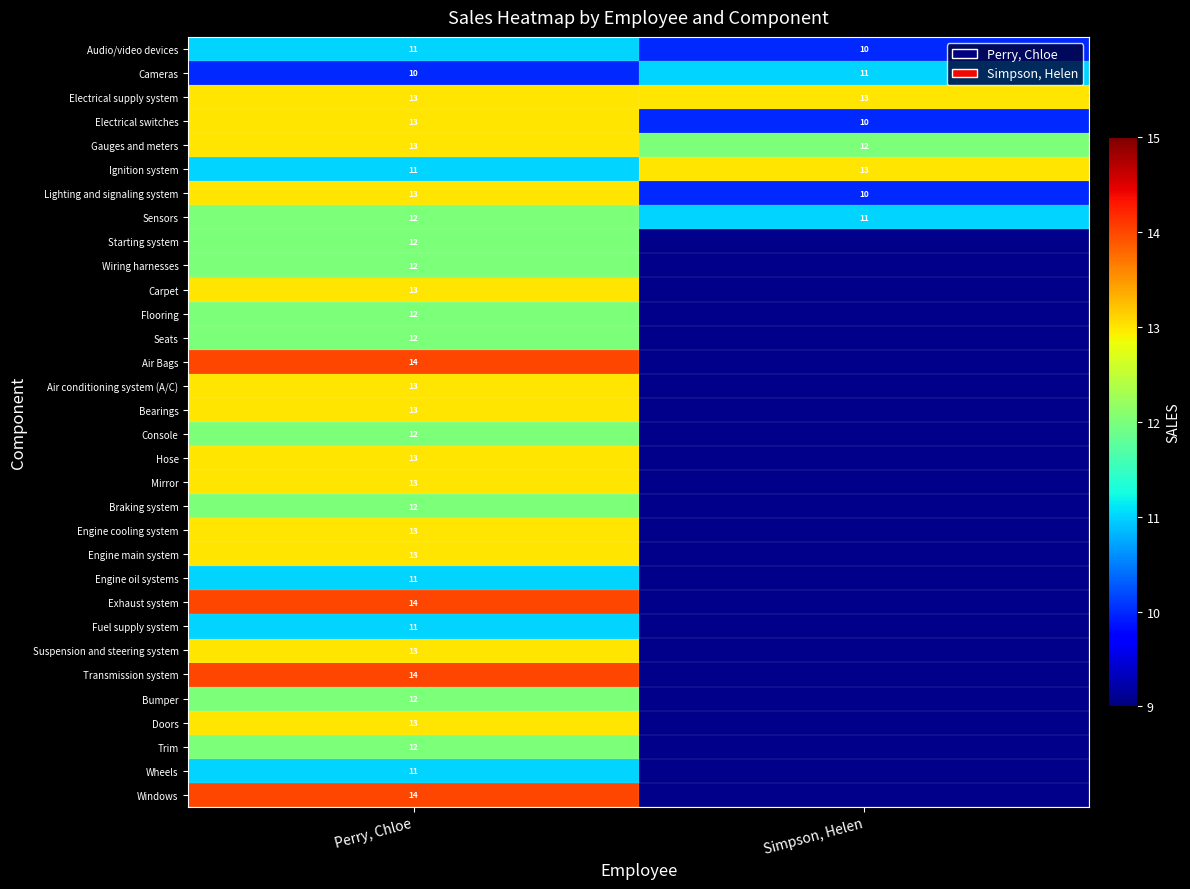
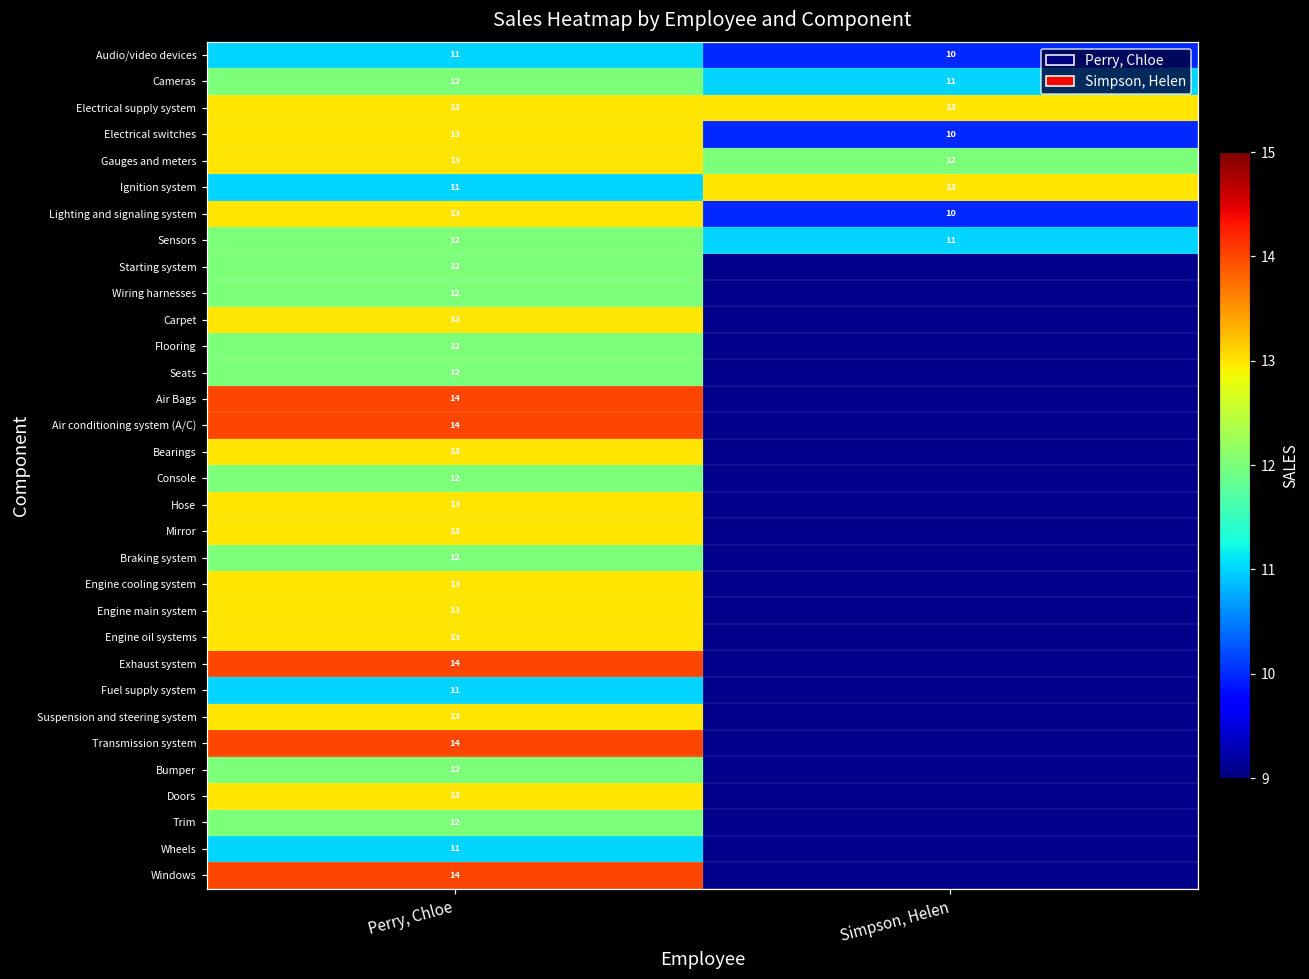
  {
    "Audio/video devices": {
      "Perry, Chloe": 11,
      "Simpson, Helen": 10
    },
    "Cameras": {
-     "Perry, Chloe": 10,
+     "Perry, Chloe": 12,
      "Simpson, Helen": 11
    },
    "Electrical supply system": {
      "Perry, Chloe": 13,
      "Simpson, Helen": 13
    },
    "Electrical switches": {
      "Perry, Chloe": 13,
      "Simpson, Helen": 10
    },
    "Gauges and meters": {
      "Perry, Chloe": 13,
      "Simpson, Helen": 12
    },
    "Ignition system": {
      "Perry, Chloe": 11,
      "Simpson, Helen": 13
    },
    "Lighting and signaling system": {
      "Perry, Chloe": 13,
      "Simpson, Helen": 10
    },
    "Sensors": {
      "Perry, Chloe": 12,
      "Simpson, Helen": 11
    },
    "Starting system": {
      "Perry, Chloe": 12
    },
    "Wiring harnesses": {
      "Perry, Chloe": 12
    },
    "Carpet": {
      "Perry, Chloe": 13
    },
    "Flooring": {
      "Perry, Chloe": 12
    },
    "Seats": {
      "Perry, Chloe": 12
    },
    "Air Bags": {
      "Perry, Chloe": 14
    },
    "Air conditioning system (A/C)": {
-     "Perry, Chloe": 13
+     "Perry, Chloe": 14
    },
    "Bearings": {
      "Perry, Chloe": 13
    },
    "Console": {
      "Perry, Chloe": 12
    },
    "Hose": {
      "Perry, Chloe": 13
    },
    "Mirror": {
      "Perry, Chloe": 13
    },
    "Braking system": {
      "Perry, Chloe": 12
    },
    "Engine cooling system": {
      "Perry, Chloe": 13
    },
    "Engine main system": {
      "Perry, Chloe": 13
    },
    "Engine oil systems": {
-     "Perry, Chloe": 11
+     "Perry, Chloe": 13
    },
    "Exhaust system": {
      "Perry, Chloe": 14
    },
    "Fuel supply system": {
      "Perry, Chloe": 11
    },
    "Suspension and steering system": {
      "Perry, Chloe": 13
    },
    "Transmission system": {
      "Perry, Chloe": 14
    },
    "Bumper": {
      "Perry, Chloe": 12
    },
    "Doors": {
      "Perry, Chloe": 13
    },
    "Trim": {
      "Perry, Chloe": 12
    },
    "Wheels": {
      "Perry, Chloe": 11
    },
    "Windows": {
      "Perry, Chloe": 14
    }
  }
